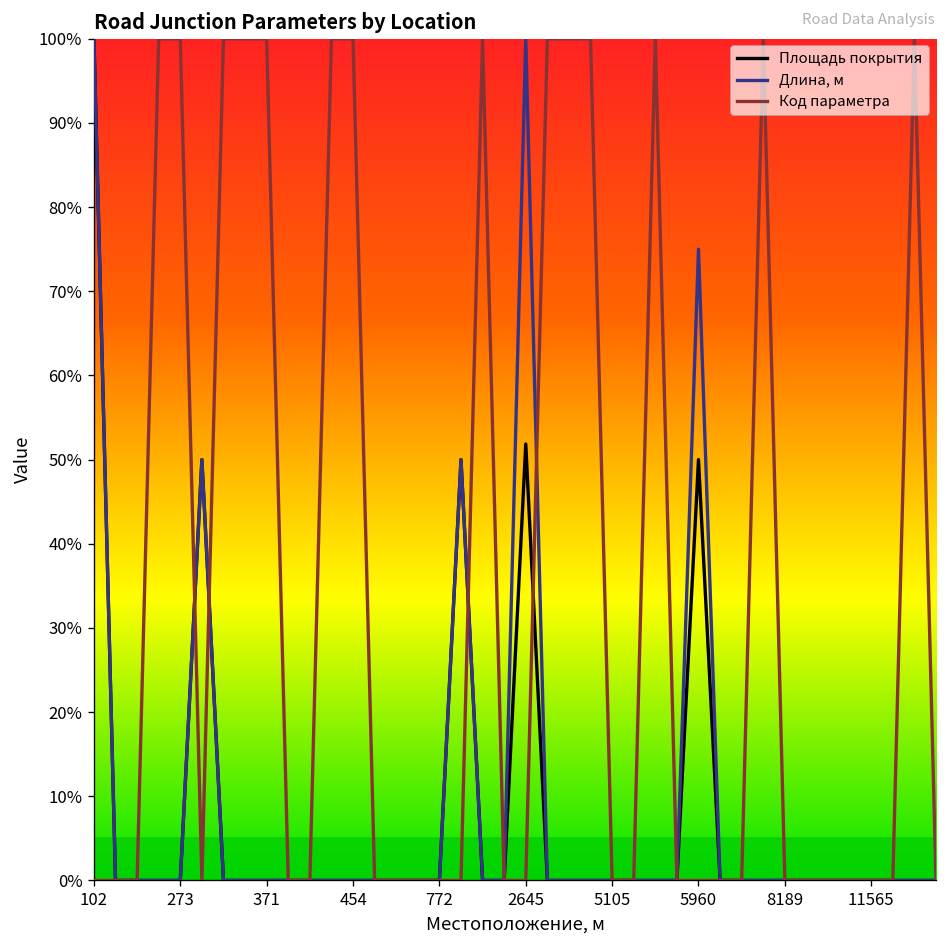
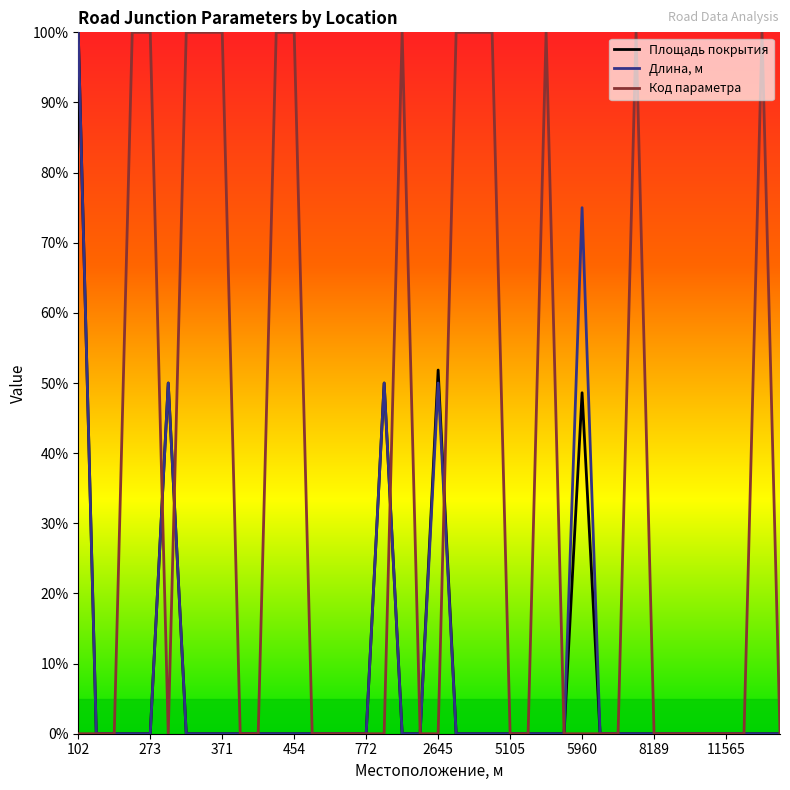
  {
    "Площадь покрытия": {
      "2645": "52%",
-     "5960": "50%"
+     "5960": "49%"
    },
    "Длина, м": {
-     "2645": "100%",
+     "2645": "50%",
      "5960": "75%"
    },
    "Код параметра": {
      "273": "100%",
      "371": "100%",
      "454": "100%"
    }
  }
